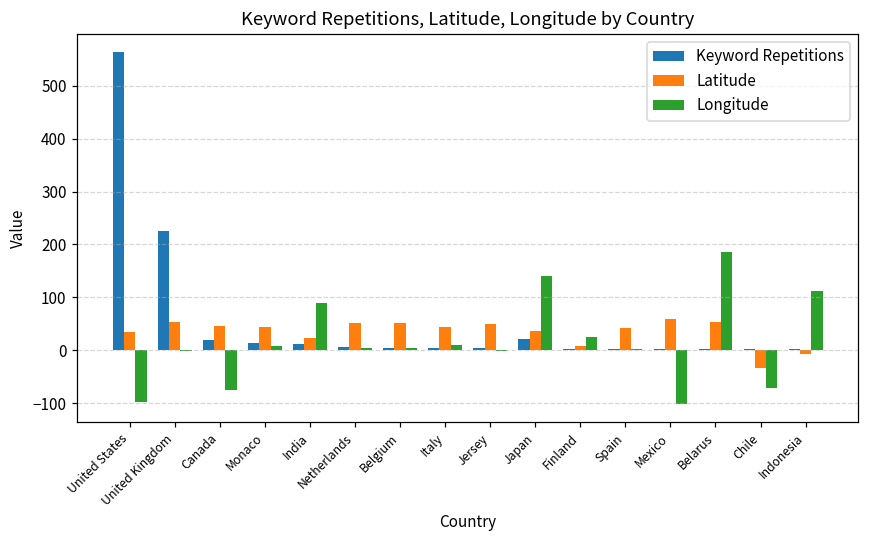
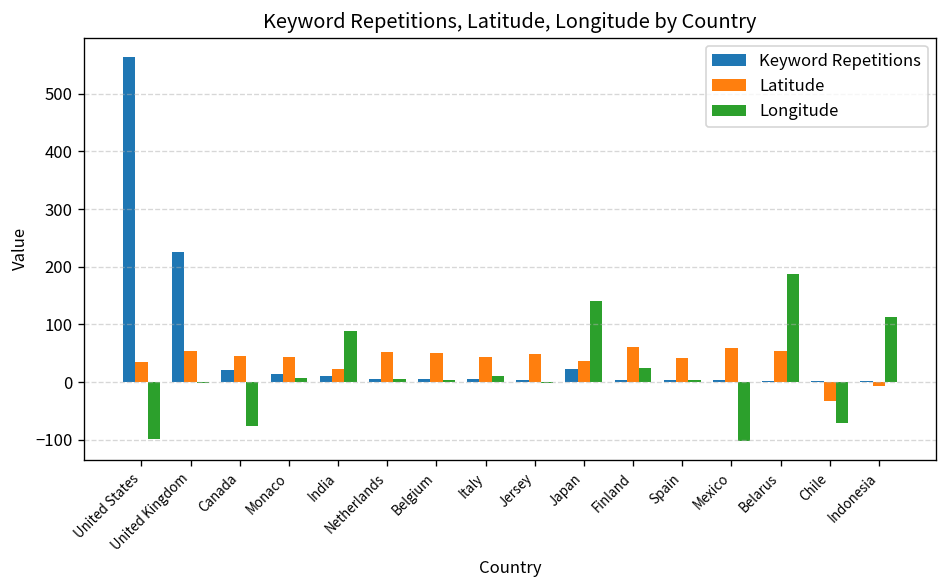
  {
    "Keyword Repetitions": {
      "United States": 560,
      "United Kingdom": 230,
      "Canada": 20,
      "Monaco": 10,
      "India": 10,
      "Netherlands": 10,
      "Japan": 20
    },
    "Latitude": {
      "United States": 30,
      "United Kingdom": 50,
      "Canada": 50,
      "Monaco": 40,
      "India": 20,
      "Netherlands": 50,
      "Belgium": 50,
      "Italy": 40,
      "Jersey": 50,
      "Japan": 40,
-     "Finland": 10,
+     "Finland": 60,
      "Spain": 40,
      "Mexico": 60,
      "Belarus": 50,
      "Chile": -30,
      "Indonesia": -10
    },
    "Longitude": {
      "United States": -100,
      "Canada": -80,
      "Monaco": 10,
      "India": 90,
      "Italy": 10,
      "Japan": 140,
      "Finland": 20,
      "Mexico": -100,
      "Belarus": 190,
      "Chile": -70,
      "Indonesia": 110
    }
  }
